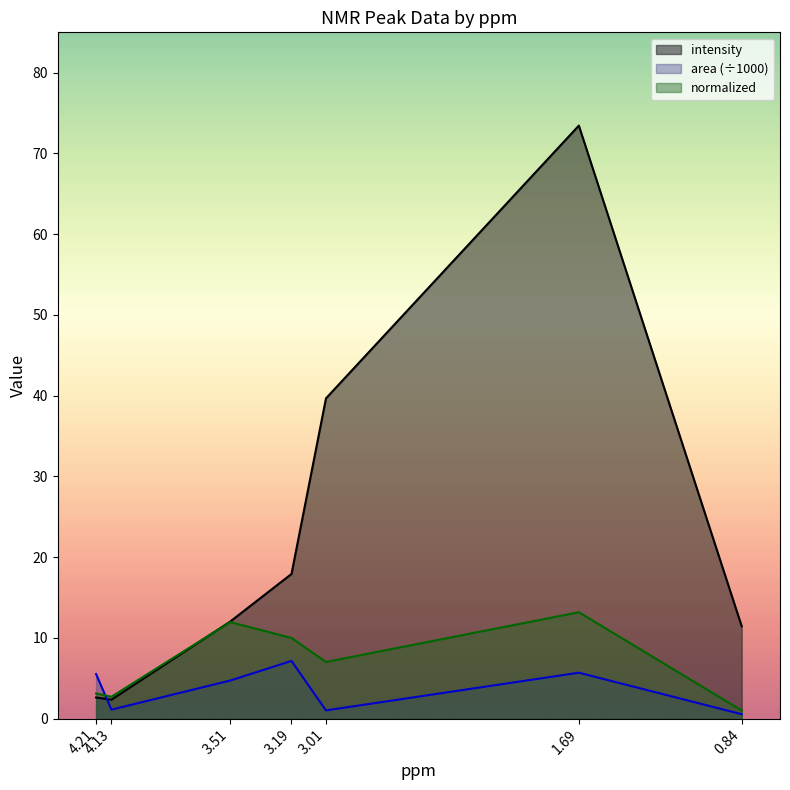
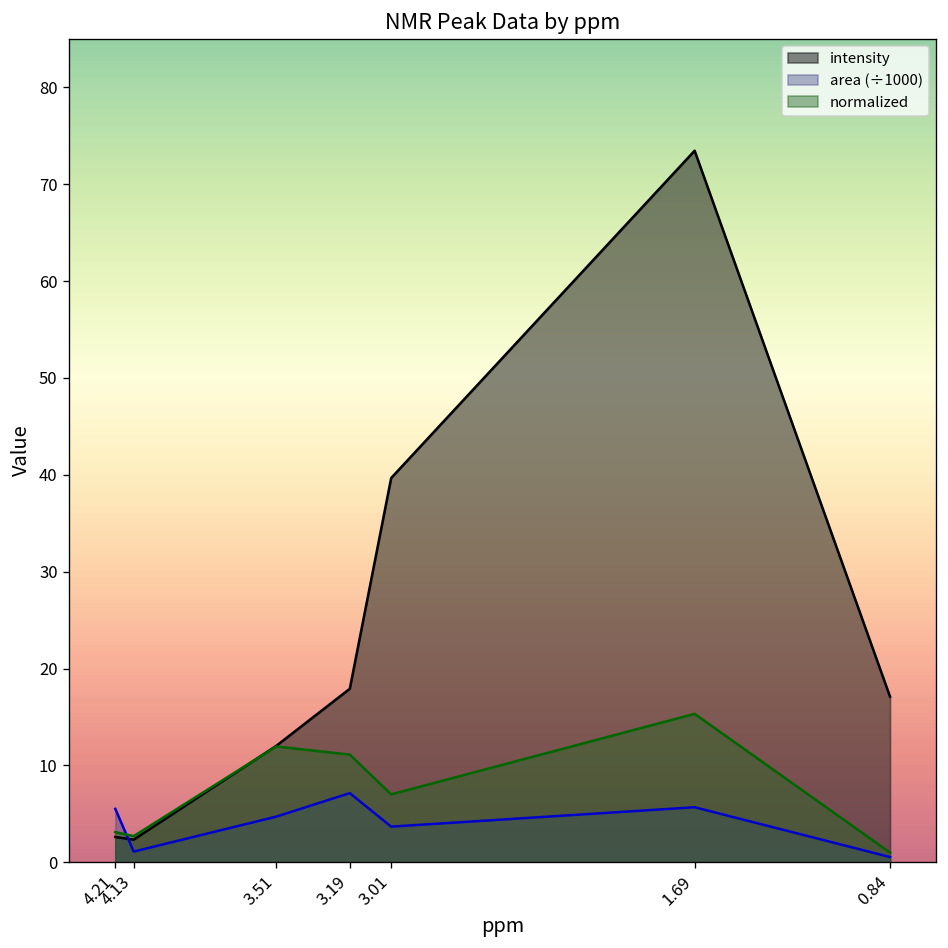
  {
    "intensity": {
      "4.21": 3,
      "4.13": 2,
      "3.19": 18,
      "3.01": 40,
      "1.69": 73,
-     "0.84": 11
+     "0.84": 17
    },
    "area (÷1000)": {
      "4.21": 6,
      "4.13": 1,
      "3.51": 5,
      "3.19": 7,
-     "3.01": 1,
+     "3.01": 4,
      "1.69": 6,
      "0.84": 1
    },
    "normalized": {
      "4.21": 3,
      "4.13": 3,
-     "3.19": 10,
+     "3.19": 11,
      "3.01": 7,
-     "1.69": 13,
+     "1.69": 15,
      "0.84": 1
    }
  }
